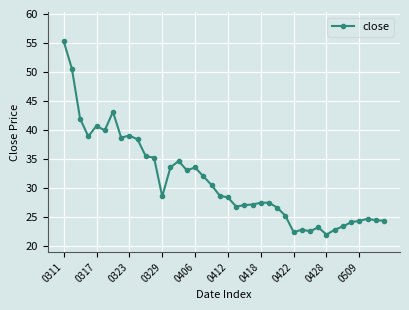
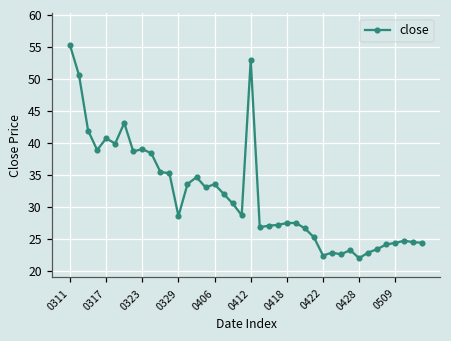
  {
    "0311": 55,
    "0317": 41,
    "0323": 39,
    "0329": 29,
    "0406": 34,
-   "0412": 28,
+   "0412": 53,
    "0418": 28,
    "0422": 22,
    "0428": 22,
    "0509": 24
  }
